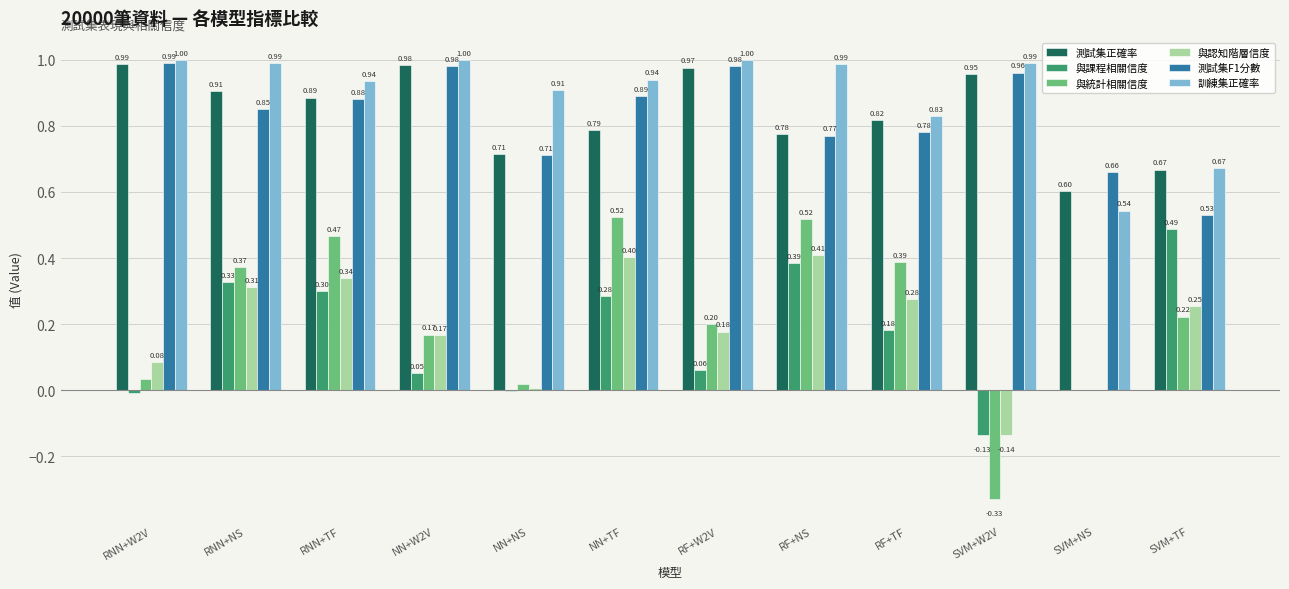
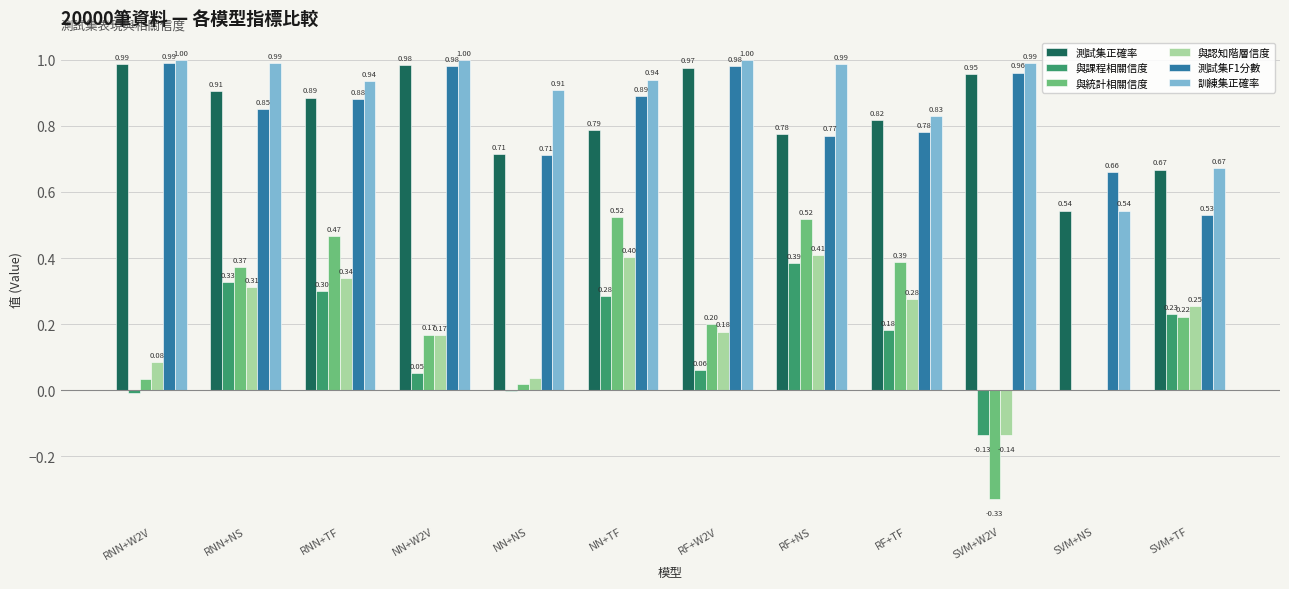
  {
    "測試集正確率": {
      "RNN+W2V": 0.99,
      "RNN+NS": 0.91,
      "RNN+TF": 0.89,
      "NN+W2V": 0.98,
      "NN+NS": 0.71,
      "NN+TF": 0.79,
      "RF+W2V": 0.97,
      "RF+NS": 0.78,
      "RF+TF": 0.82,
      "SVM+W2V": 0.95,
-     "SVM+NS": 0.60,
+     "SVM+NS": 0.54,
      "SVM+TF": 0.67
    },
    "與課程相關信度": {
      "RNN+NS": 0.33,
      "RNN+TF": 0.30,
      "NN+W2V": 0.05,
      "NN+TF": 0.28,
      "RF+W2V": 0.06,
      "RF+NS": 0.39,
      "RF+TF": 0.18,
      "SVM+W2V": -0.13,
-     "SVM+TF": 0.49
+     "SVM+TF": 0.23
    },
    "與統計相關信度": {
      "RNN+NS": 0.37,
      "RNN+TF": 0.47,
      "NN+TF": 0.52,
      "RF+W2V": 0.20,
      "RF+NS": 0.52,
      "RF+TF": 0.39,
      "SVM+W2V": -0.33,
      "SVM+TF": 0.22
    },
    "與認知階層信度": {
-     "NN+NS": 0.01,
+     "NN+NS": 0.04,
      "SVM+NS": 0.00
    },
    "測試集F1分數": {
      "RNN+W2V": 0.99,
      "RNN+NS": 0.85,
      "RNN+TF": 0.88,
      "NN+W2V": 0.98,
      "NN+NS": 0.71,
      "NN+TF": 0.89,
      "RF+W2V": 0.98,
      "RF+NS": 0.77,
      "RF+TF": 0.78,
      "SVM+W2V": 0.96,
      "SVM+NS": 0.66,
      "SVM+TF": 0.53
    },
    "訓練集正確率": {
      "RNN+W2V": 1.00,
      "RNN+NS": 0.99,
      "RNN+TF": 0.94,
      "NN+W2V": 1.00,
      "NN+NS": 0.91,
      "NN+TF": 0.94,
      "RF+W2V": 1.00,
      "RF+NS": 0.99,
      "RF+TF": 0.83,
      "SVM+W2V": 0.99,
      "SVM+NS": 0.54,
      "SVM+TF": 0.67
    }
  }
